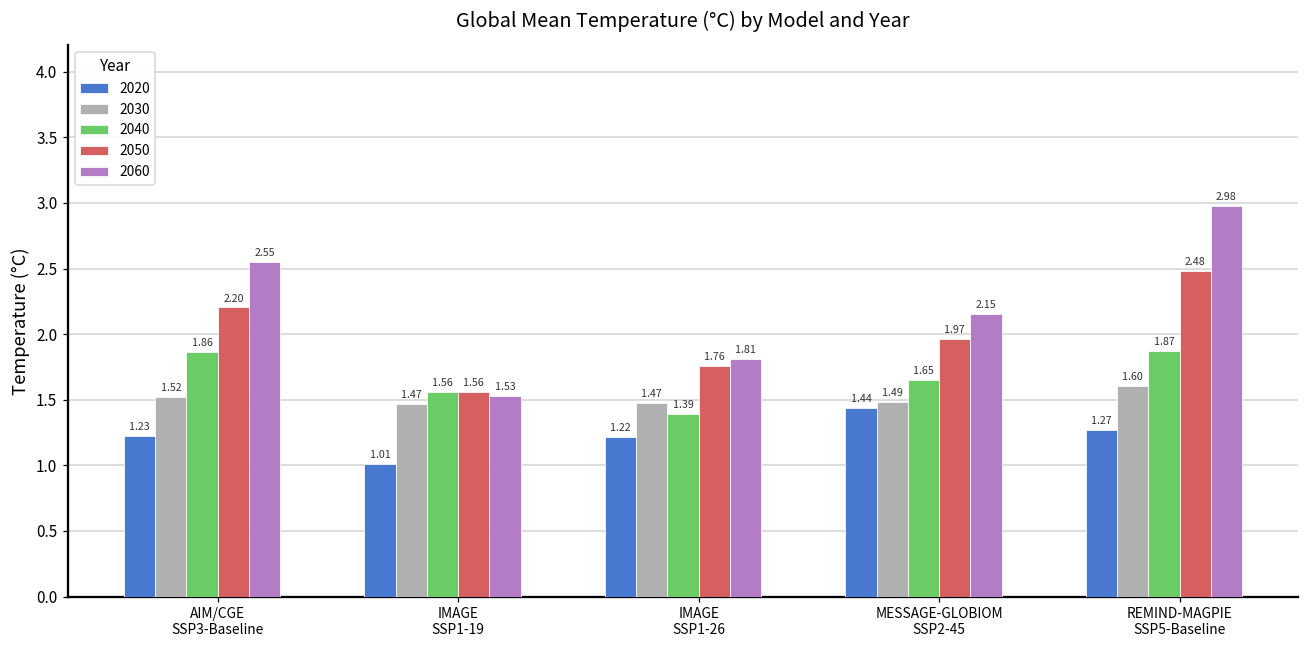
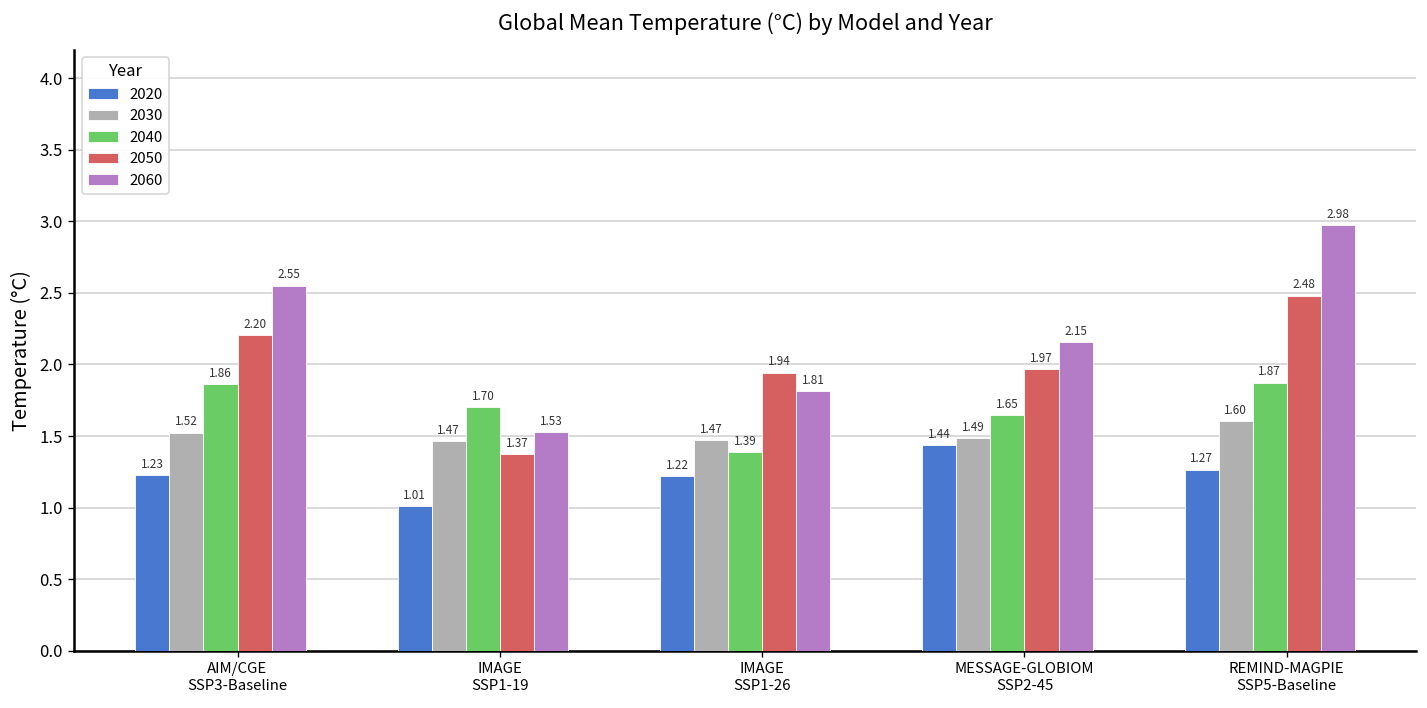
  {
    "2020": {
      "AIM/CGE SSP3-Baseline": 1.23,
      "IMAGE SSP1-19": 1.01,
      "IMAGE SSP1-26": 1.22,
      "MESSAGE-GLOBIOM SSP2-45": 1.44,
      "REMIND-MAGPIE SSP5-Baseline": 1.27
    },
    "2040": {
      "AIM/CGE SSP3-Baseline": 1.86,
-     "IMAGE SSP1-19": 1.56,
+     "IMAGE SSP1-19": 1.70,
      "IMAGE SSP1-26": 1.39,
      "MESSAGE-GLOBIOM SSP2-45": 1.65,
      "REMIND-MAGPIE SSP5-Baseline": 1.87
    },
    "2050": {
      "AIM/CGE SSP3-Baseline": 2.20,
-     "IMAGE SSP1-19": 1.56,
-     "IMAGE SSP1-26": 1.76,
+     "IMAGE SSP1-19": 1.37,
+     "IMAGE SSP1-26": 1.94,
      "MESSAGE-GLOBIOM SSP2-45": 1.97,
      "REMIND-MAGPIE SSP5-Baseline": 2.48
    }
  }
